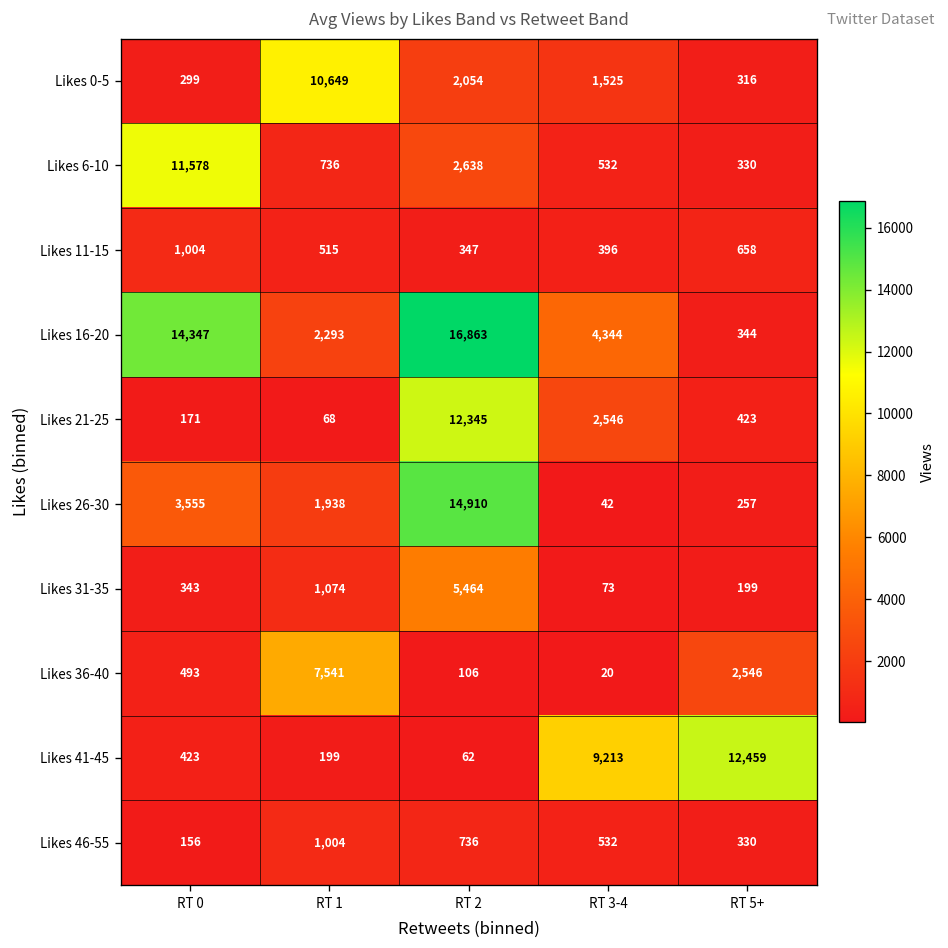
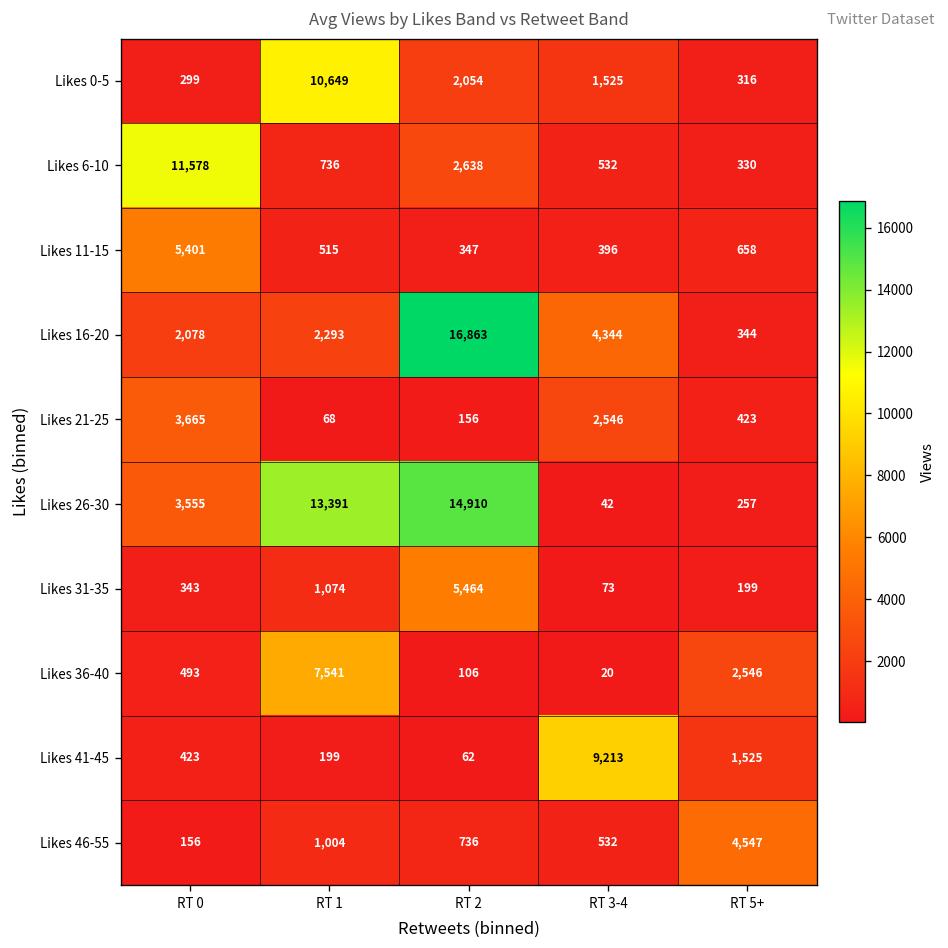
  {
    "Likes 0-5": {
      "RT 0": "299",
      "RT 1": "10,649",
      "RT 2": "2,054",
      "RT 3-4": "1,525",
      "RT 5+": "316"
    },
    "Likes 6-10": {
      "RT 0": "11,578",
      "RT 1": "736",
      "RT 2": "2,638",
      "RT 3-4": "532",
      "RT 5+": "330"
    },
    "Likes 11-15": {
-     "RT 0": "1,004",
+     "RT 0": "5,401",
      "RT 1": "515",
      "RT 2": "347",
      "RT 3-4": "396",
      "RT 5+": "658"
    },
    "Likes 16-20": {
-     "RT 0": "14,347",
+     "RT 0": "2,078",
      "RT 1": "2,293",
      "RT 2": "16,863",
      "RT 3-4": "4,344",
      "RT 5+": "344"
    },
    "Likes 21-25": {
-     "RT 0": "171",
+     "RT 0": "3,665",
      "RT 1": "68",
-     "RT 2": "12,345",
+     "RT 2": "156",
      "RT 3-4": "2,546",
      "RT 5+": "423"
    },
    "Likes 26-30": {
      "RT 0": "3,555",
-     "RT 1": "1,938",
+     "RT 1": "13,391",
      "RT 2": "14,910",
      "RT 3-4": "42",
      "RT 5+": "257"
    },
    "Likes 31-35": {
      "RT 0": "343",
      "RT 1": "1,074",
      "RT 2": "5,464",
      "RT 3-4": "73",
      "RT 5+": "199"
    },
    "Likes 36-40": {
      "RT 0": "493",
      "RT 1": "7,541",
      "RT 2": "106",
      "RT 3-4": "20",
      "RT 5+": "2,546"
    },
    "Likes 41-45": {
      "RT 0": "423",
      "RT 1": "199",
      "RT 2": "62",
      "RT 3-4": "9,213",
-     "RT 5+": "12,459"
+     "RT 5+": "1,525"
    },
    "Likes 46-55": {
      "RT 0": "156",
      "RT 1": "1,004",
      "RT 2": "736",
      "RT 3-4": "532",
-     "RT 5+": "330"
+     "RT 5+": "4,547"
    }
  }
